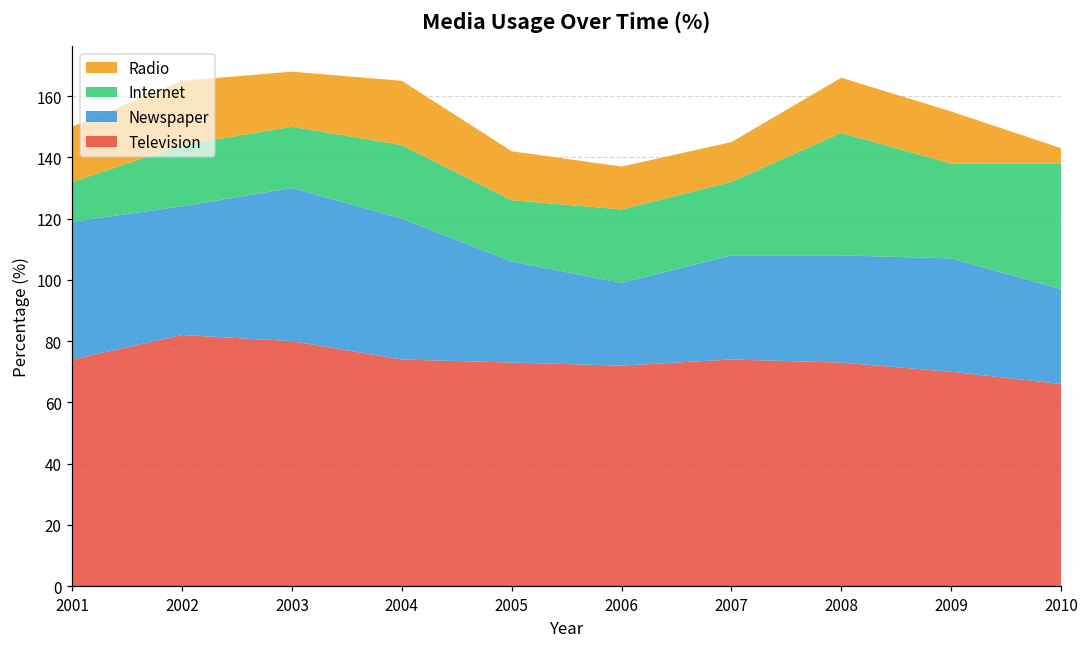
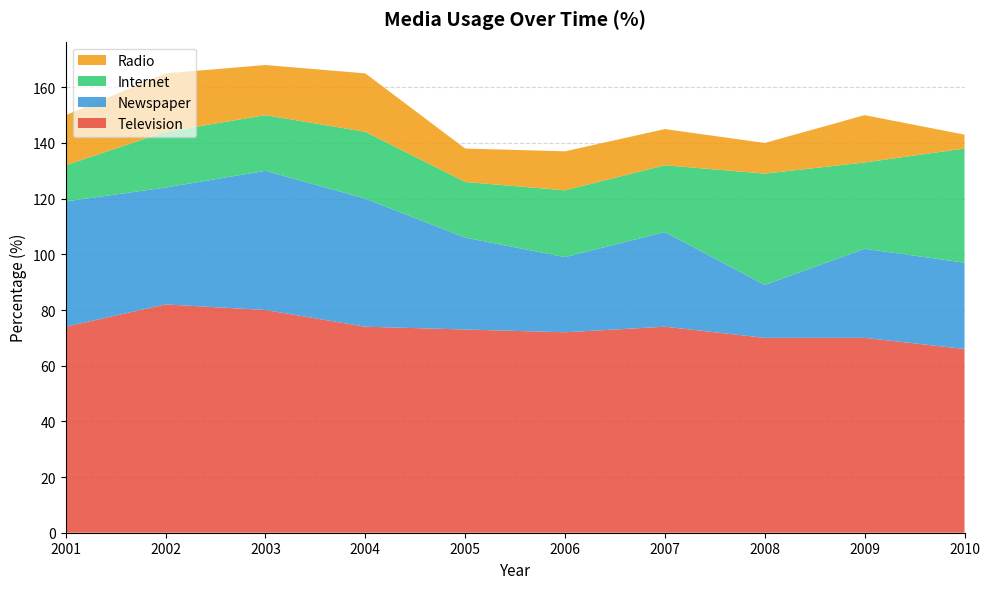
  {
    "Television": {
      "2001": 74,
      "2002": 82,
      "2003": 80,
      "2004": 74,
      "2005": 73,
      "2006": 72,
      "2007": 74,
-     "2008": 73,
+     "2008": 70,
      "2009": 70,
      "2010": 66
    },
    "Newspaper": {
      "2001": 45,
      "2002": 42,
      "2003": 50,
      "2004": 46,
      "2005": 33,
      "2006": 27,
      "2007": 34,
-     "2008": 35,
-     "2009": 37,
+     "2008": 19,
+     "2009": 32,
      "2010": 31
    },
    "Internet": {
      "2001": 13,
      "2003": 20,
      "2004": 24,
      "2005": 20,
      "2006": 24,
      "2007": 24,
      "2008": 40,
      "2009": 31,
      "2010": 41
    },
    "Radio": {
      "2001": 18,
      "2003": 18,
      "2004": 21,
-     "2005": 16,
+     "2005": 12,
      "2006": 14,
      "2007": 13,
-     "2008": 18,
+     "2008": 11,
      "2009": 17,
      "2010": 5
    }
  }
